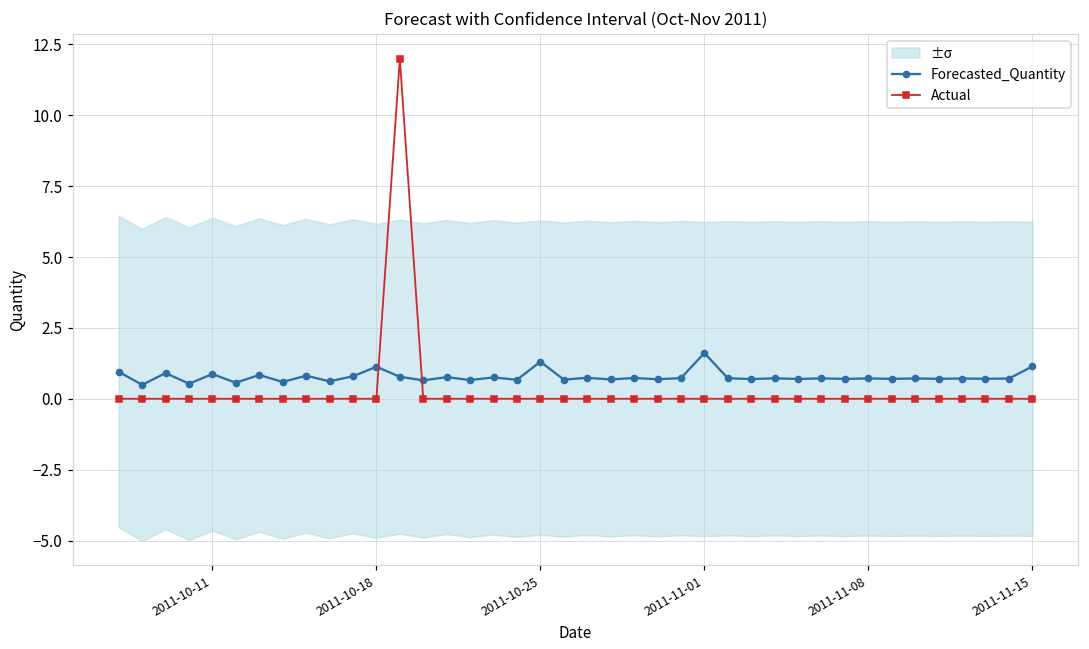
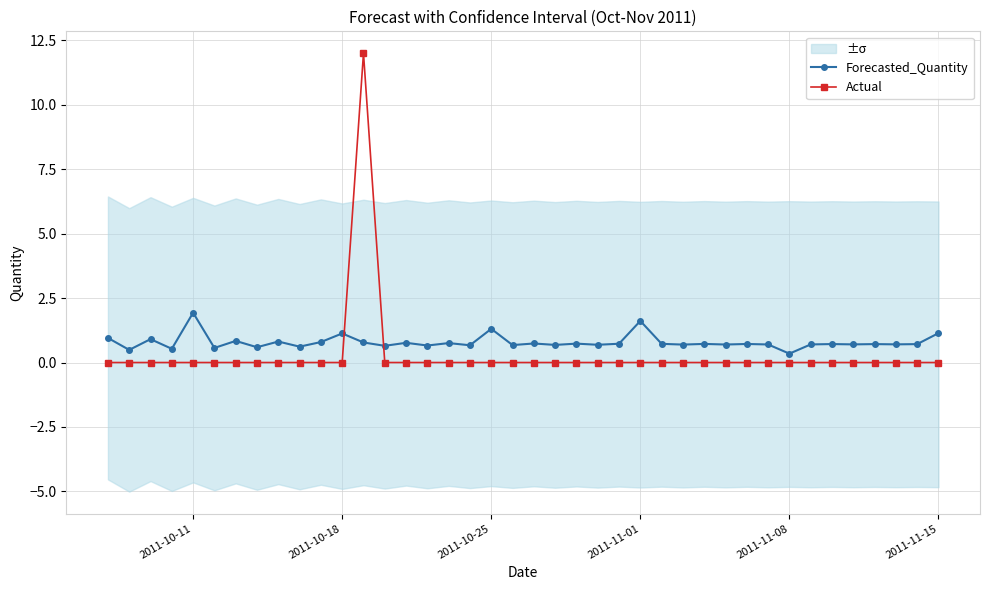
  {
    "Forecasted_Quantity": {
-     "2011-10-11": 0.9,
+     "2011-10-11": 1.9,
      "2011-10-18": 1.1,
      "2011-10-25": 1.3,
      "2011-11-01": 1.6,
-     "2011-11-08": 0.7,
+     "2011-11-08": 0.3,
      "2011-11-15": 1.1
    },
    "Actual": {
      "2011-10-11": 0.0,
      "2011-10-18": 0.0,
      "2011-10-25": 0.0,
      "2011-11-01": 0.0,
      "2011-11-08": 0.0,
      "2011-11-15": 0.0
    }
  }
